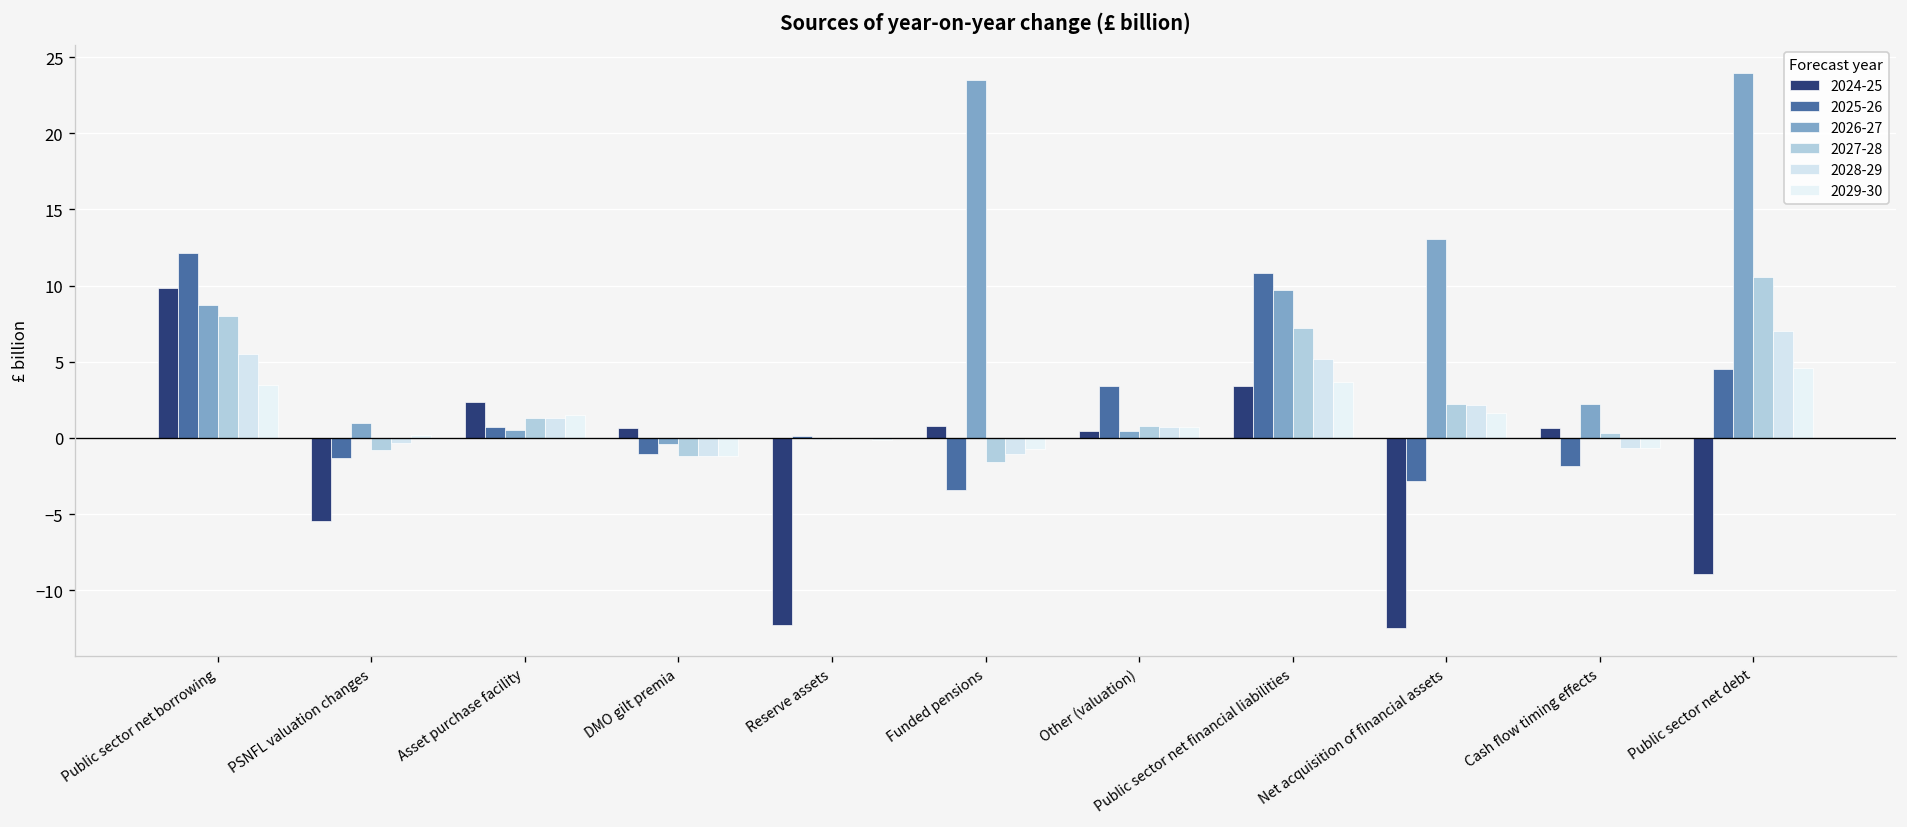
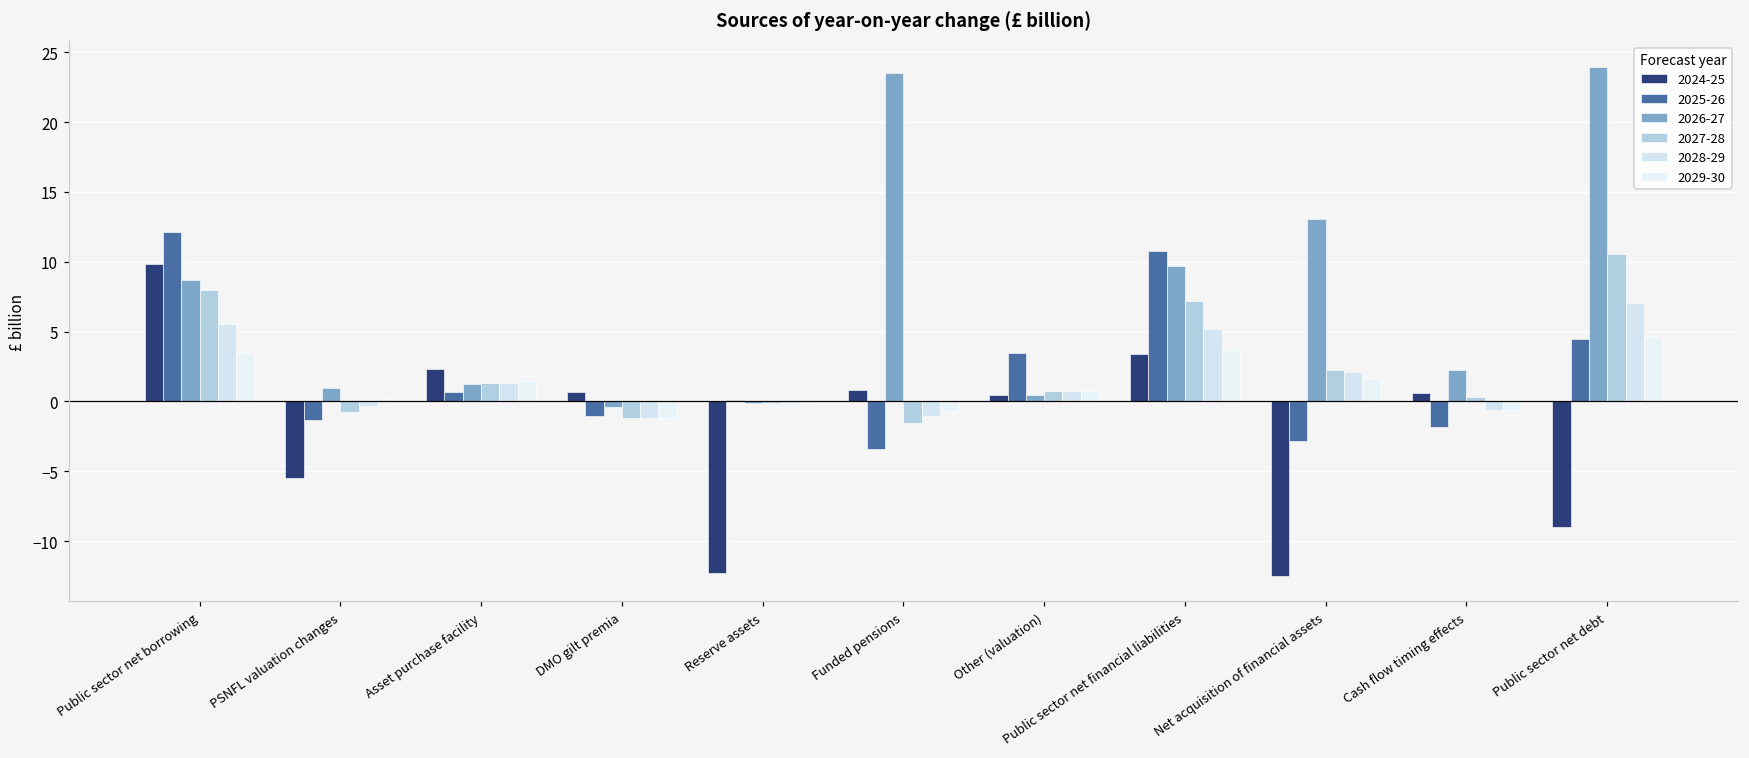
  {
    "2024-25": {
      "Public sector net borrowing": 9.8,
      "PSNFL valuation changes": -5.5,
      "Asset purchase facility": 2.3,
      "DMO gilt premia": 0.7,
      "Reserve assets": -12.3,
      "Funded pensions": 0.8,
      "Other (valuation)": 0.5,
      "Public sector net financial liabilities": 3.4,
      "Net acquisition of financial assets": -12.5,
      "Cash flow timing effects": 0.6,
      "Public sector net debt": -9.0
    },
    "2025-26": {
      "Public sector net borrowing": 12.1,
      "PSNFL valuation changes": -1.3,
      "Asset purchase facility": 0.7,
      "DMO gilt premia": -1.1,
      "Funded pensions": -3.4,
      "Other (valuation)": 3.4,
      "Public sector net financial liabilities": 10.8,
      "Net acquisition of financial assets": -2.8,
      "Cash flow timing effects": -1.9,
      "Public sector net debt": 4.5
    },
    "2026-27": {
      "Public sector net borrowing": 8.7,
      "PSNFL valuation changes": 1.0,
-     "Asset purchase facility": 0.5,
+     "Asset purchase facility": 1.2,
      "DMO gilt premia": -0.4,
      "Funded pensions": 23.5,
      "Other (valuation)": 0.4,
      "Public sector net financial liabilities": 9.7,
      "Net acquisition of financial assets": 13.1,
      "Cash flow timing effects": 2.2,
      "Public sector net debt": 24.0
    }
  }
